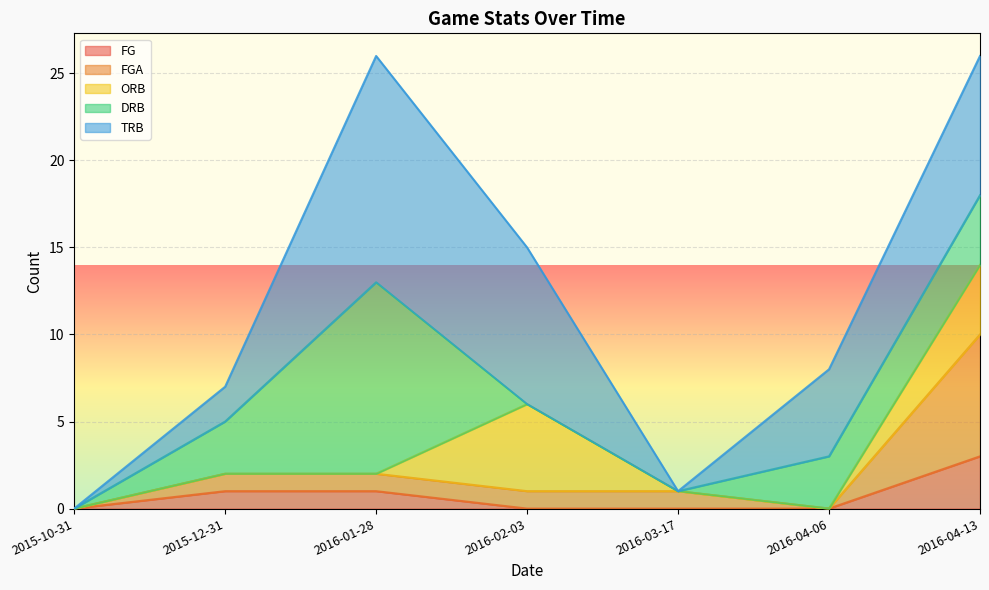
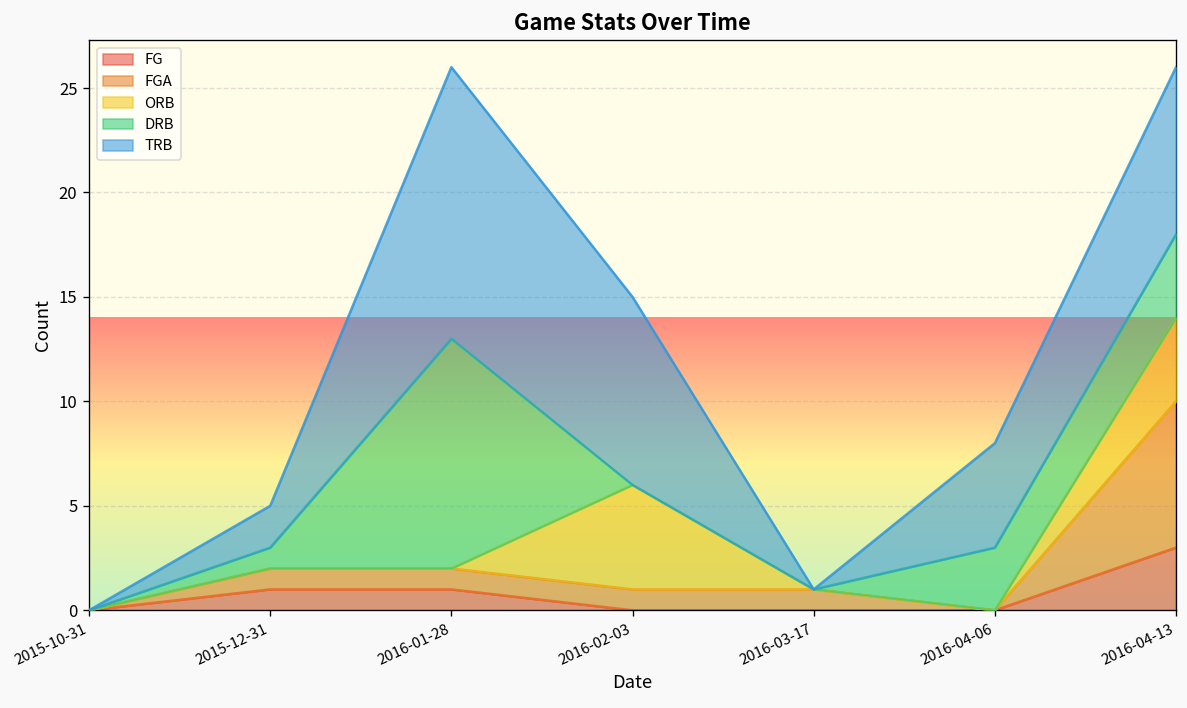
  {
    "ORB": {
      "2016-04-13": 4
    },
    "DRB": {
-     "2015-12-31": 3,
+     "2015-12-31": 1,
      "2016-01-28": 11,
      "2016-04-06": 3,
      "2016-04-13": 4
    },
    "TRB": {
      "2015-12-31": 2,
      "2016-01-28": 13,
      "2016-02-03": 9,
      "2016-04-06": 5,
      "2016-04-13": 8
    }
  }
